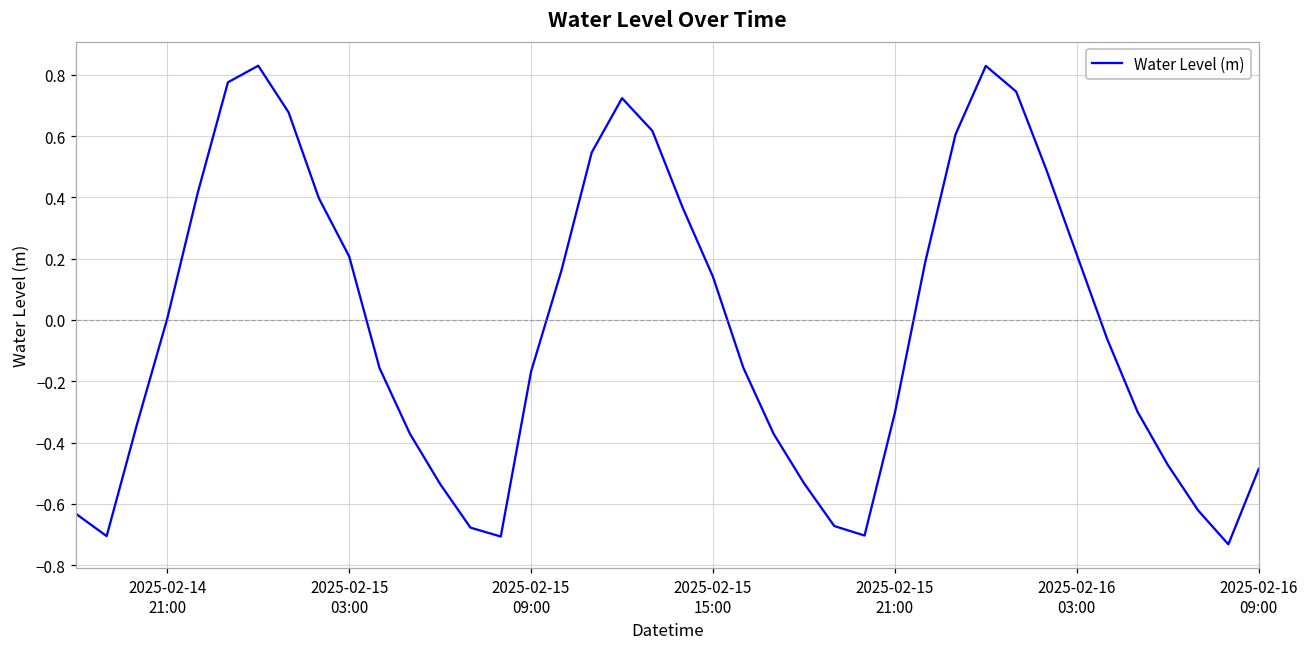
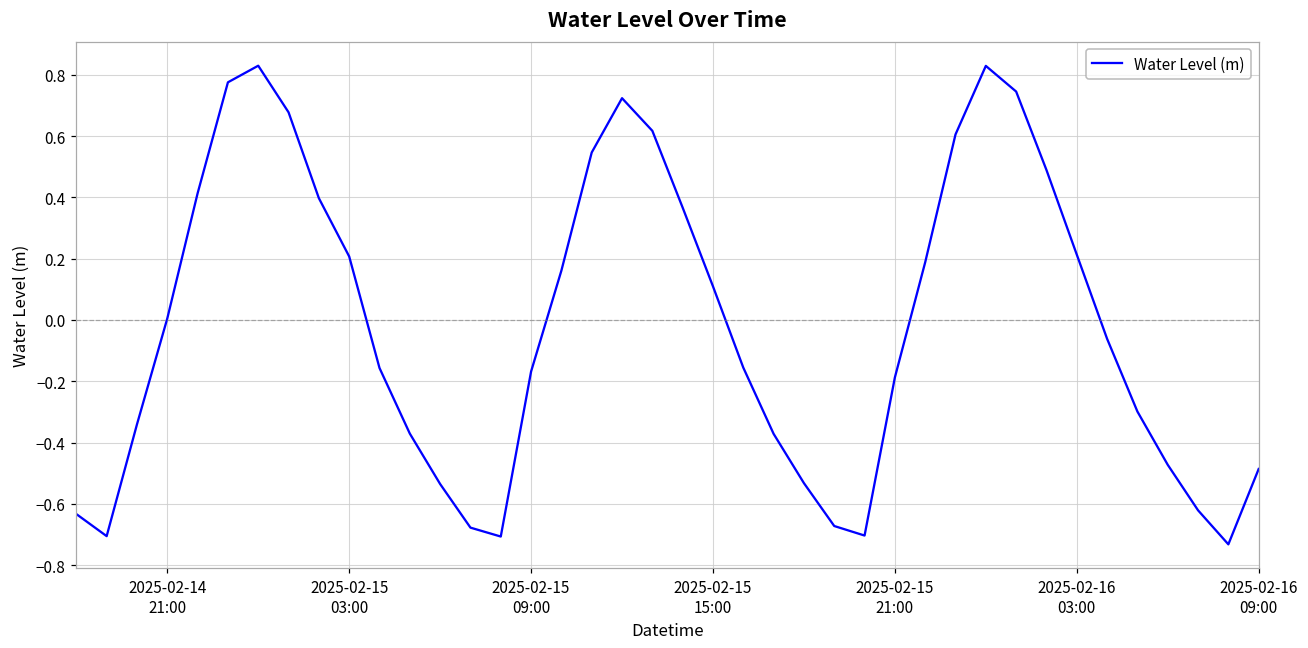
  {
    "2025-02-14 21:00": 0.01,
    "2025-02-15 03:00": 0.21,
    "2025-02-15 09:00": -0.17,
-   "2025-02-15 15:00": 0.14,
-   "2025-02-15 21:00": -0.30,
+   "2025-02-15 15:00": 0.11,
+   "2025-02-15 21:00": -0.19,
    "2025-02-16 03:00": 0.21,
    "2025-02-16 09:00": -0.49
  }
